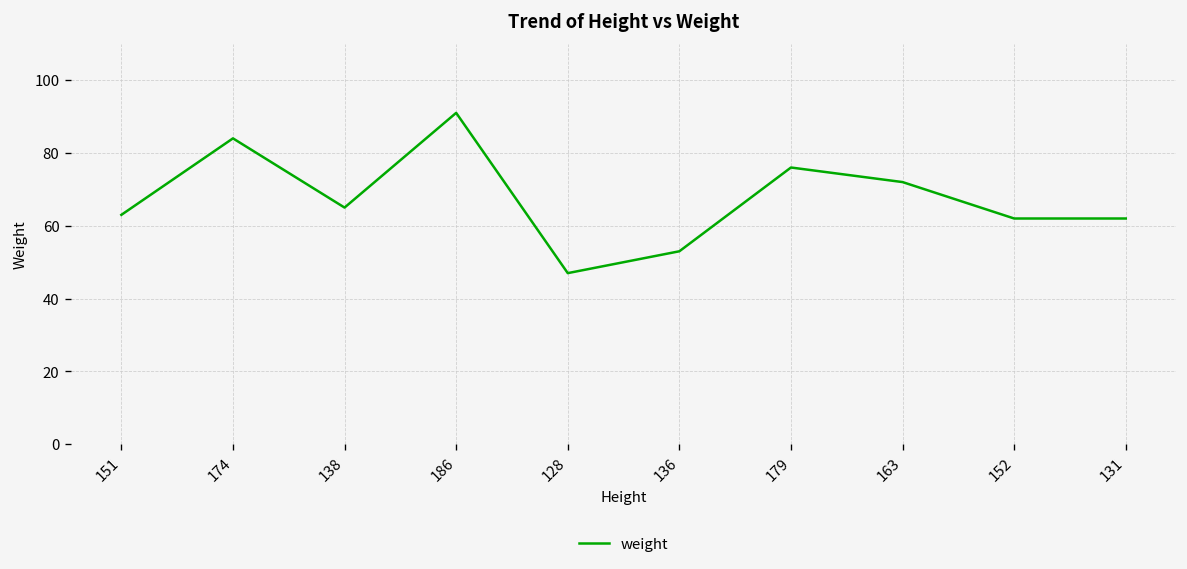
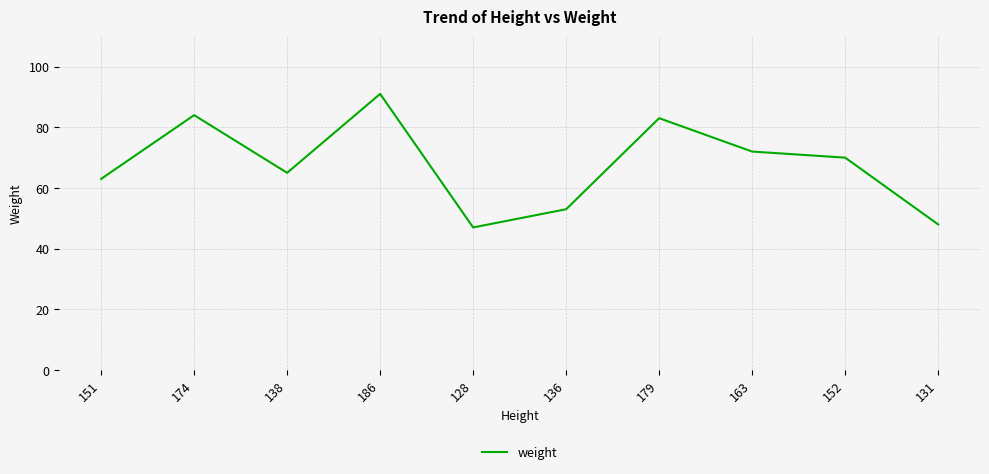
  {
    "151": 63,
    "174": 84,
    "138": 65,
    "186": 91,
    "128": 47,
    "136": 53,
-   "179": 76,
+   "179": 83,
    "163": 72,
-   "152": 62,
-   "131": 62
+   "152": 70,
+   "131": 48
  }
